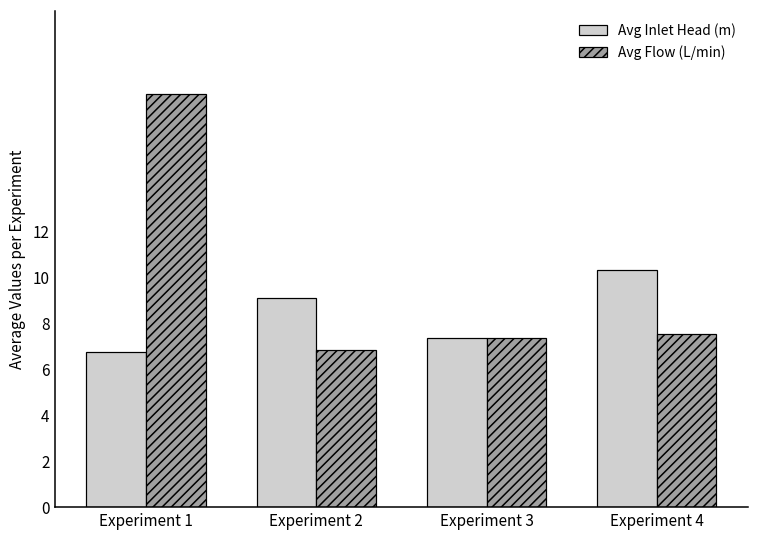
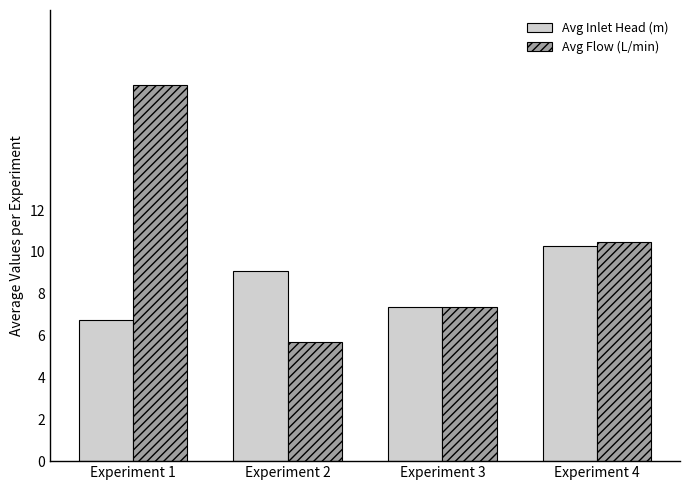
  {
    "Avg Inlet Head (m)": {
      "Experiment 1": 6.7,
      "Experiment 2": 9.1,
      "Experiment 3": 7.4,
      "Experiment 4": 10.3
    },
    "Avg Flow (L/min)": {
      "Experiment 1": 18.0,
-     "Experiment 2": 6.9,
+     "Experiment 2": 5.7,
      "Experiment 3": 7.4,
-     "Experiment 4": 7.5
+     "Experiment 4": 10.5
    }
  }
